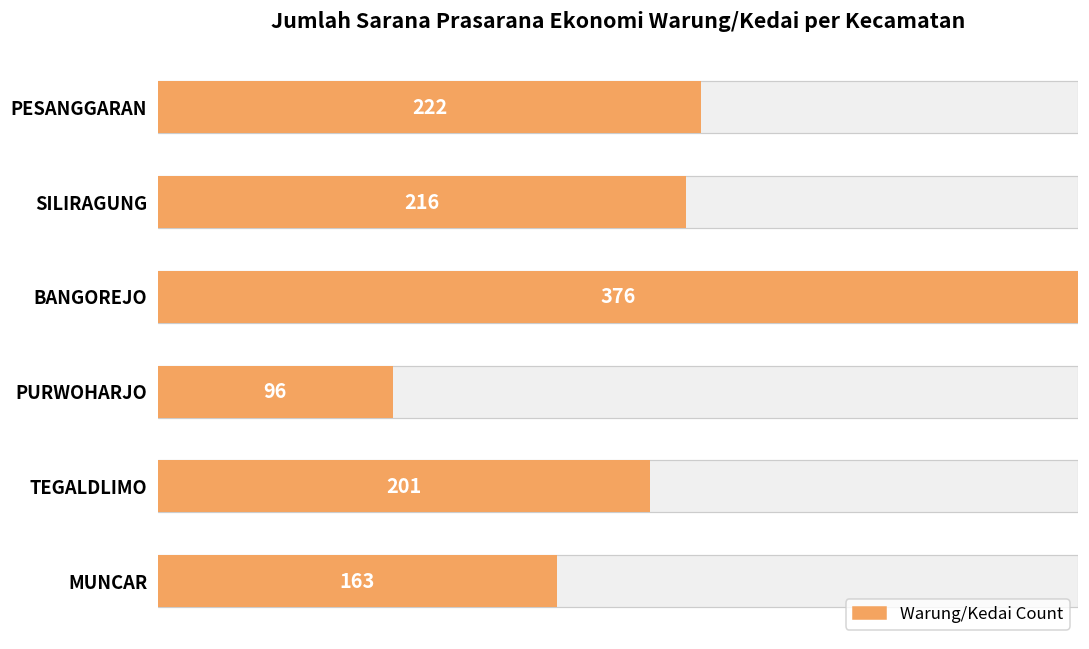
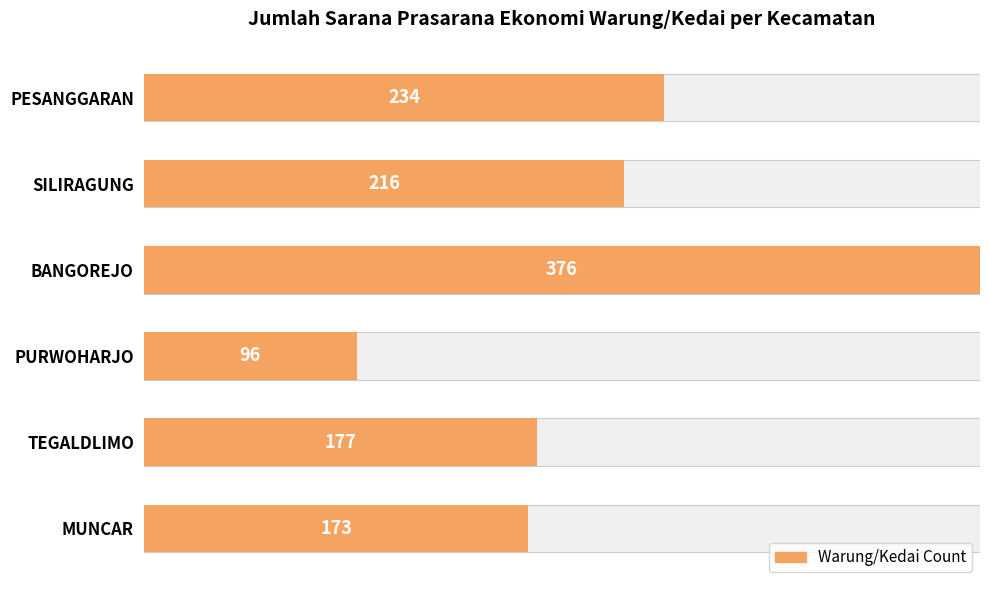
  {
    "Warung/Kedai Count": {
-     "PESANGGARAN": 222,
-     "TEGALDLIMO": 201,
-     "MUNCAR": 163
+     "PESANGGARAN": 234,
+     "TEGALDLIMO": 177,
+     "MUNCAR": 173
    }
  }
